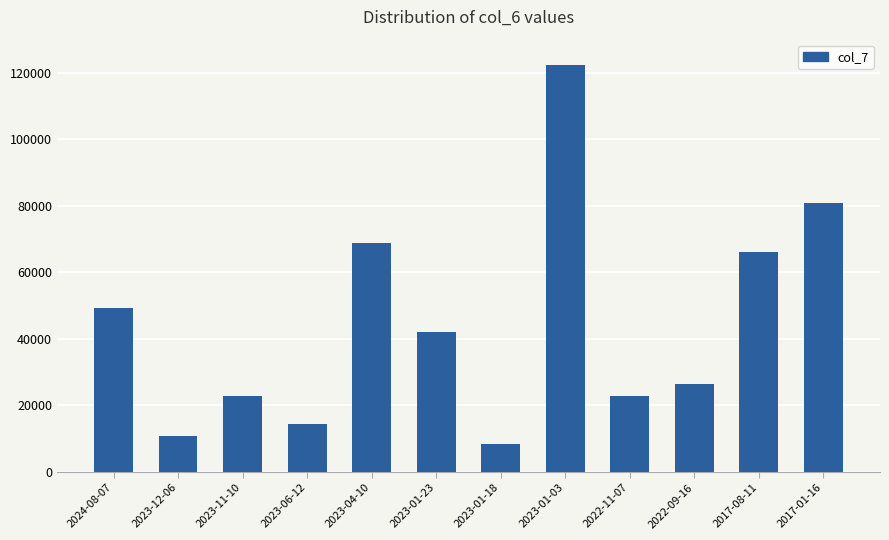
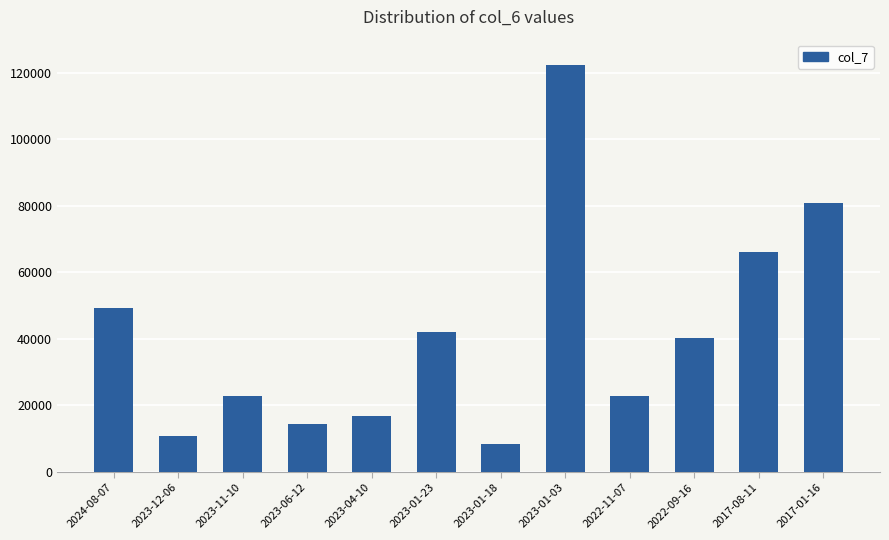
  {
    "2024-08-07": 49000,
    "2023-12-06": 11000,
    "2023-11-10": 23000,
    "2023-06-12": 14000,
-   "2023-04-10": 69000,
+   "2023-04-10": 17000,
    "2023-01-23": 42000,
    "2023-01-18": 8000,
    "2023-01-03": 122000,
    "2022-11-07": 23000,
-   "2022-09-16": 26000,
+   "2022-09-16": 40000,
    "2017-08-11": 66000,
    "2017-01-16": 81000
  }
